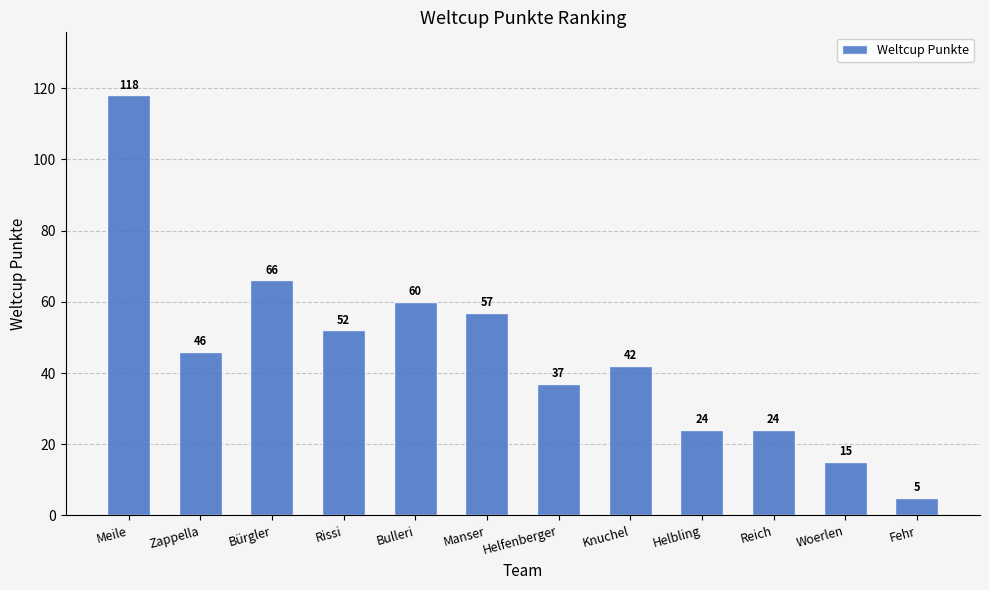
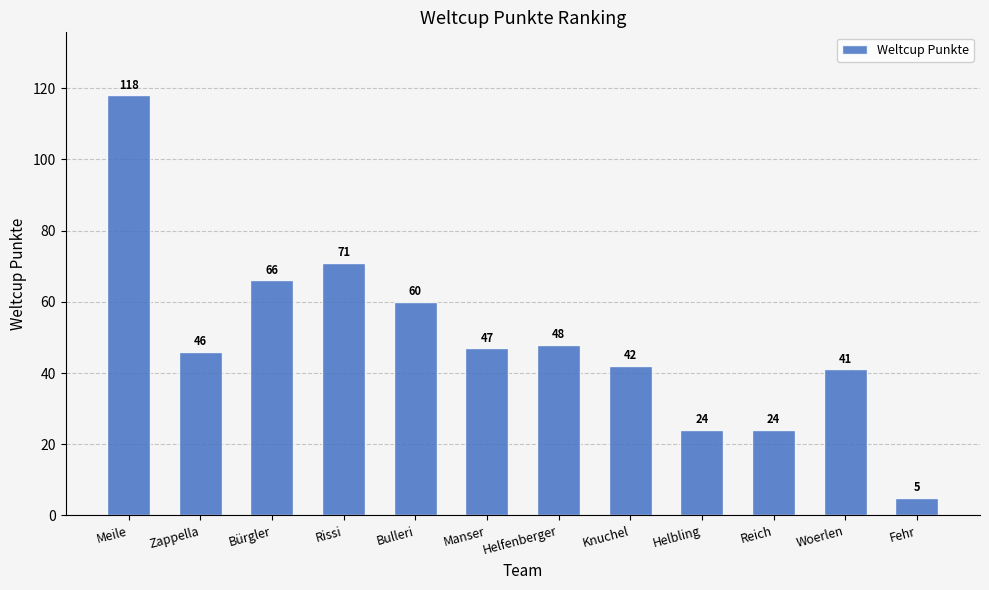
  {
    "Meile": 118,
    "Zappella": 46,
    "Bürgler": 66,
-   "Rissi": 52,
+   "Rissi": 71,
    "Bulleri": 60,
-   "Manser": 57,
-   "Helfenberger": 37,
+   "Manser": 47,
+   "Helfenberger": 48,
    "Knuchel": 42,
    "Helbling": 24,
    "Reich": 24,
-   "Woerlen": 15,
+   "Woerlen": 41,
    "Fehr": 5
  }
